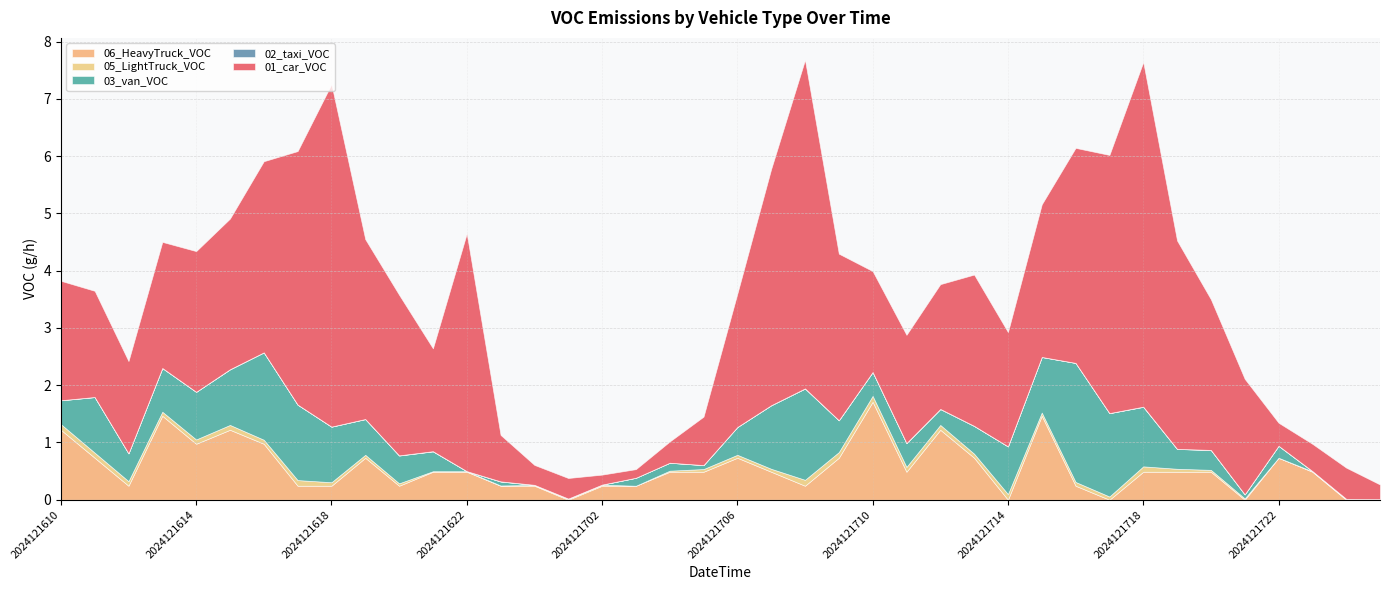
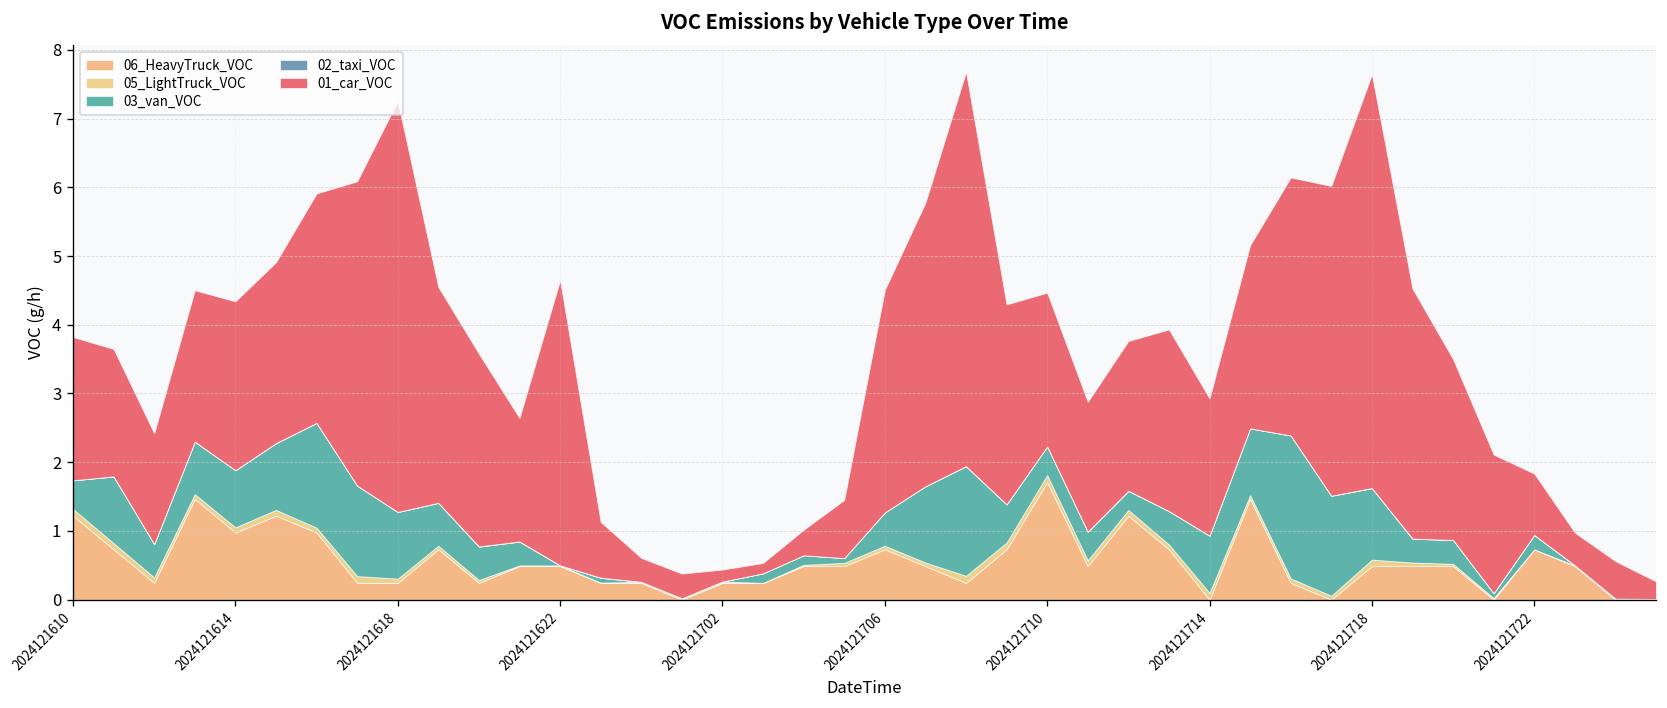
  {
    "01_car_VOC": {
      "2024121610": 2.1,
      "2024121614": 2.5,
      "2024121622": 4.1,
      "2024121702": 0.2,
-     "2024121706": 2.3,
-     "2024121710": 1.8,
+     "2024121706": 3.2,
+     "2024121710": 2.2,
      "2024121714": 2.0,
      "2024121718": 6.0,
-     "2024121722": 0.4
+     "2024121722": 0.9
    }
  }
